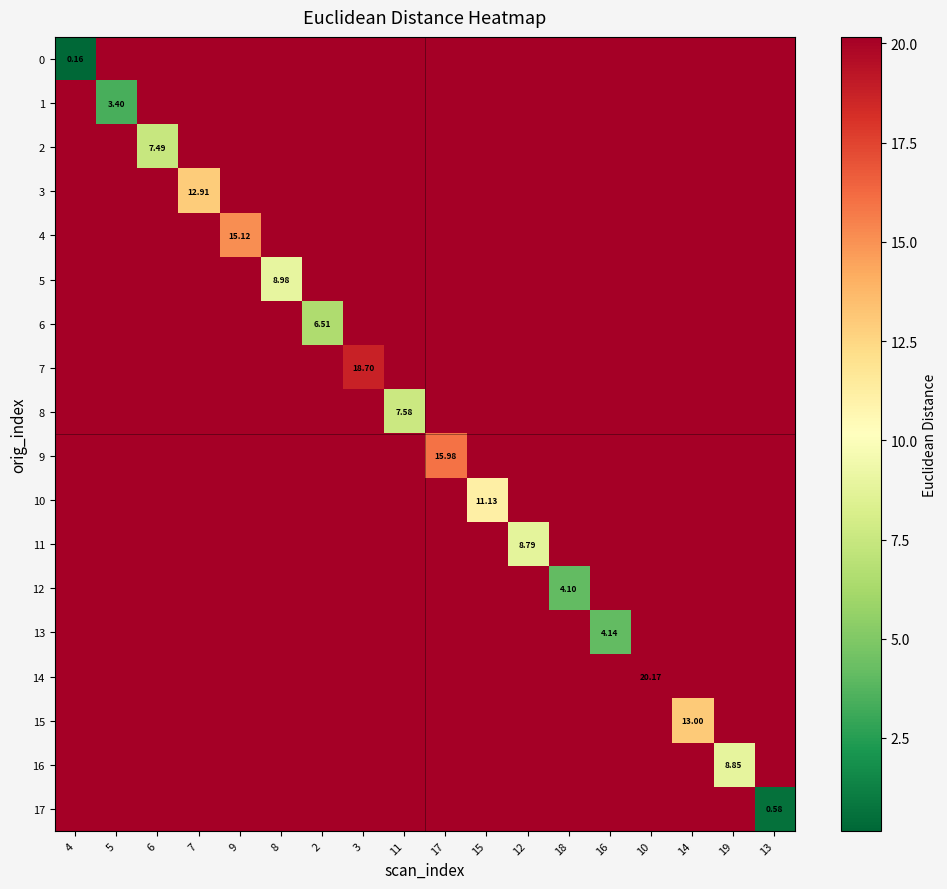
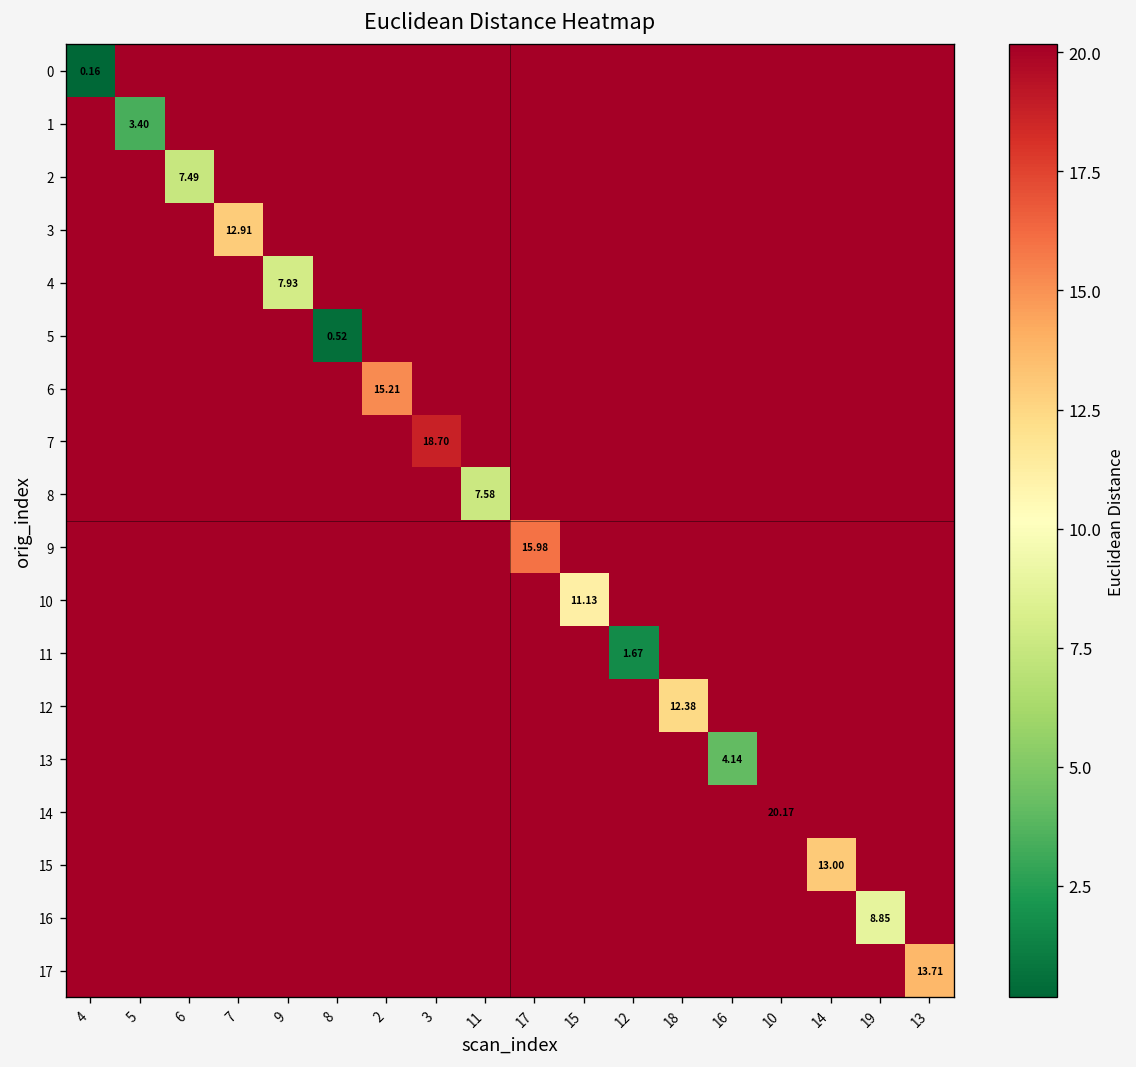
  {
    "0": {
      "4": 0.16
    },
    "1": {
      "5": 3.40
    },
    "2": {
      "6": 7.49
    },
    "3": {
      "7": 12.91
    },
    "4": {
-     "9": 15.12
+     "9": 7.93
    },
    "5": {
-     "8": 8.98
+     "8": 0.52
    },
    "6": {
-     "2": 6.51
+     "2": 15.21
    },
    "7": {
      "3": 18.70
    },
    "8": {
      "11": 7.58
    },
    "9": {
      "17": 15.98
    },
    "10": {
      "15": 11.13
    },
    "11": {
-     "12": 8.79
+     "12": 1.67
    },
    "12": {
-     "18": 4.10
+     "18": 12.38
    },
    "13": {
      "16": 4.14
    },
    "14": {
      "10": 20.17
    },
    "15": {
      "14": 13.00
    },
    "16": {
      "19": 8.85
    },
    "17": {
-     "13": 0.58
+     "13": 13.71
    }
  }
